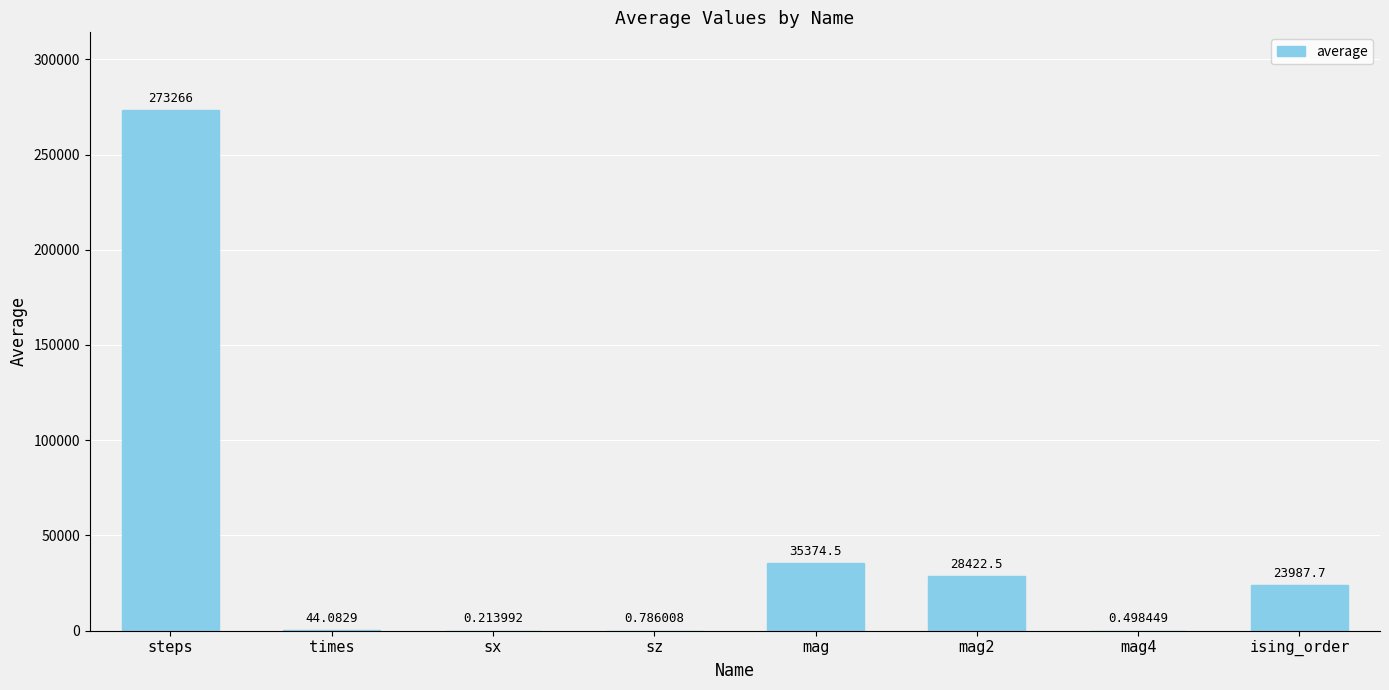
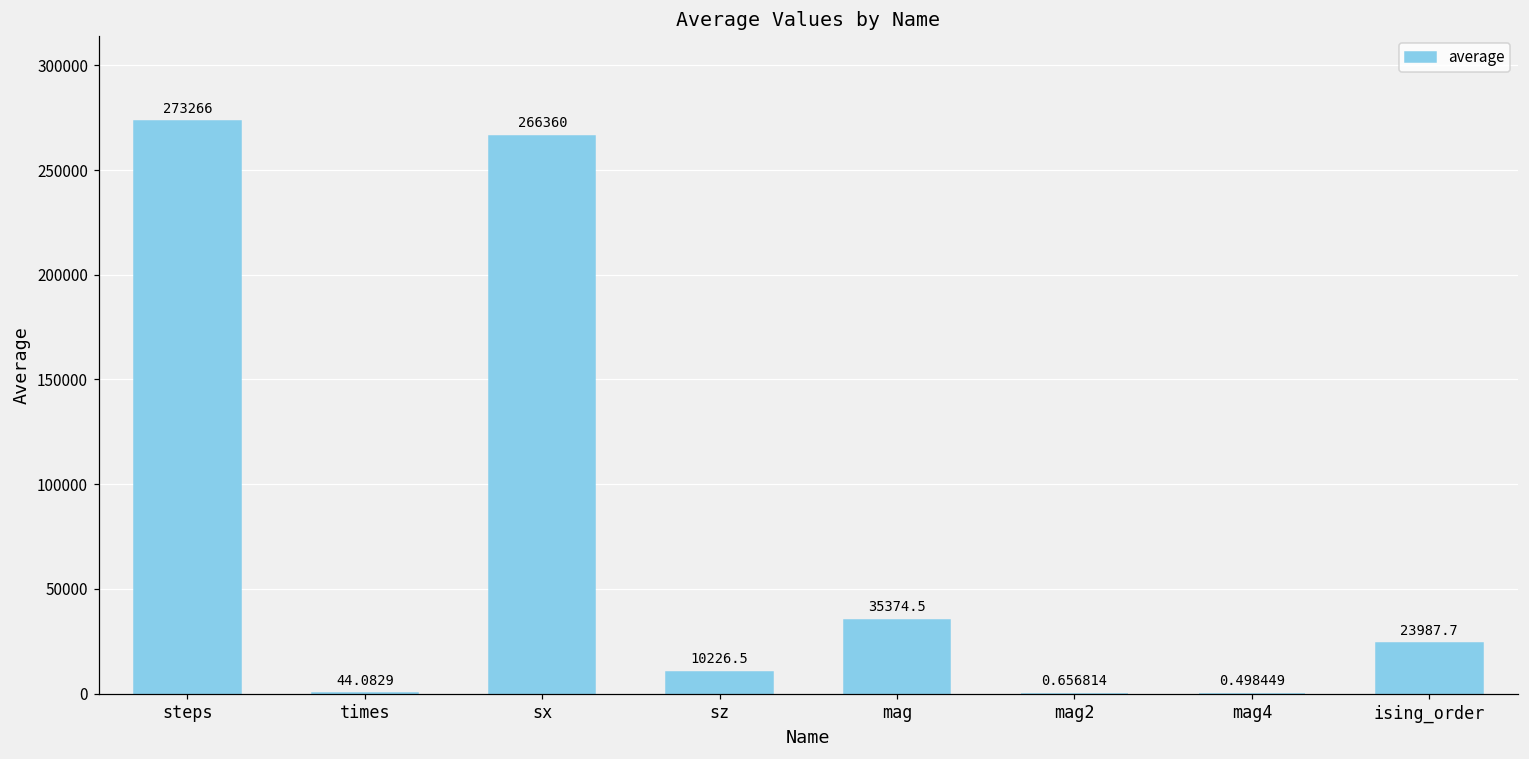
  {
    "steps": 273266,
    "times": 44.0829,
-   "sx": 0.213992,
-   "sz": 0.786008,
+   "sx": 266360,
+   "sz": 10226.5,
    "mag": 35374.5,
-   "mag2": 28422.5,
+   "mag2": 0.656814,
    "mag4": 0.498449,
    "ising_order": 23987.7
  }
